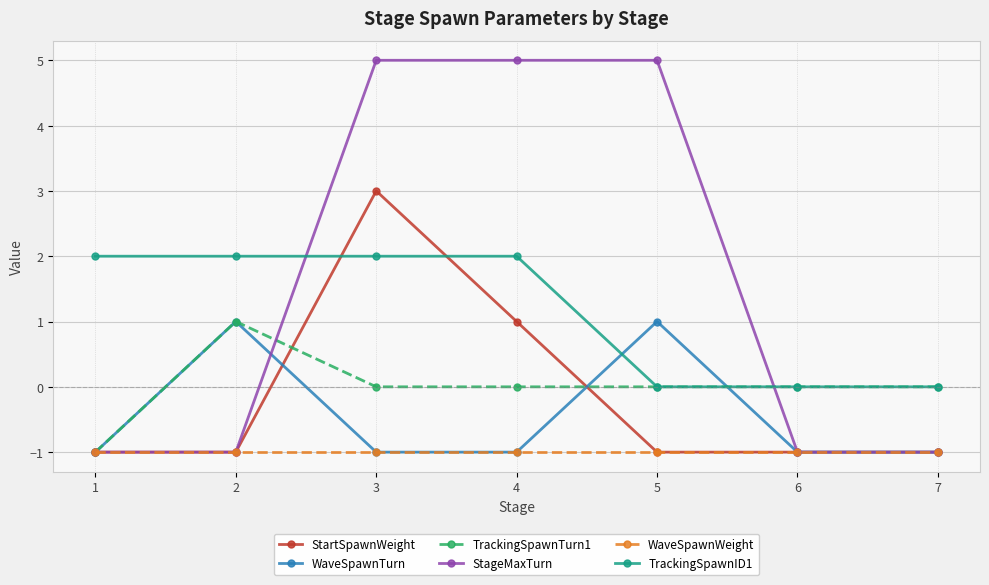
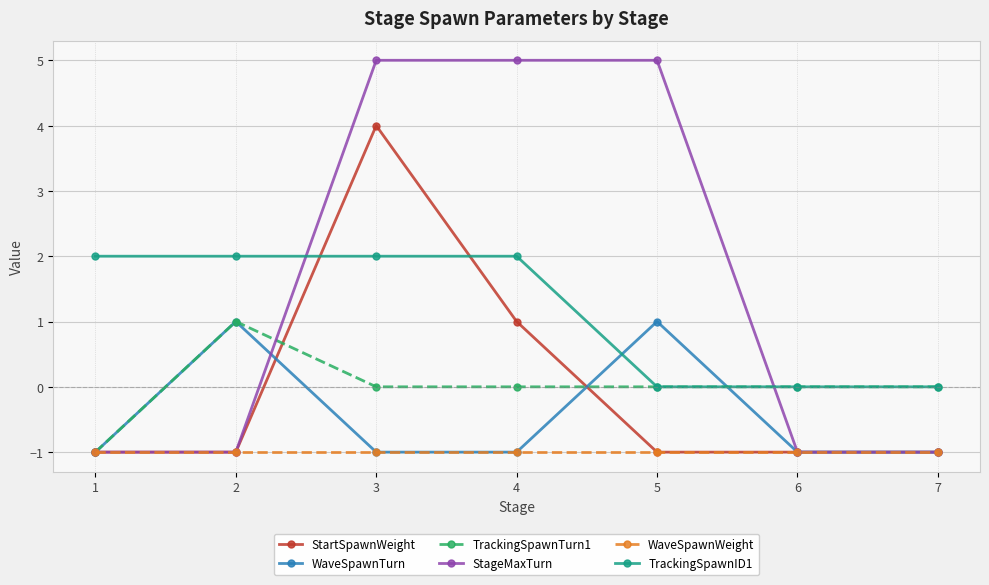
  {
    "StartSpawnWeight": {
-     "3": 3,
+     "3": 4,
      "4": 1
    },
    "WaveSpawnTurn": {
      "5": 1
    },
    "StageMaxTurn": {
      "3": 5,
      "4": 5,
      "5": 5
    }
  }
